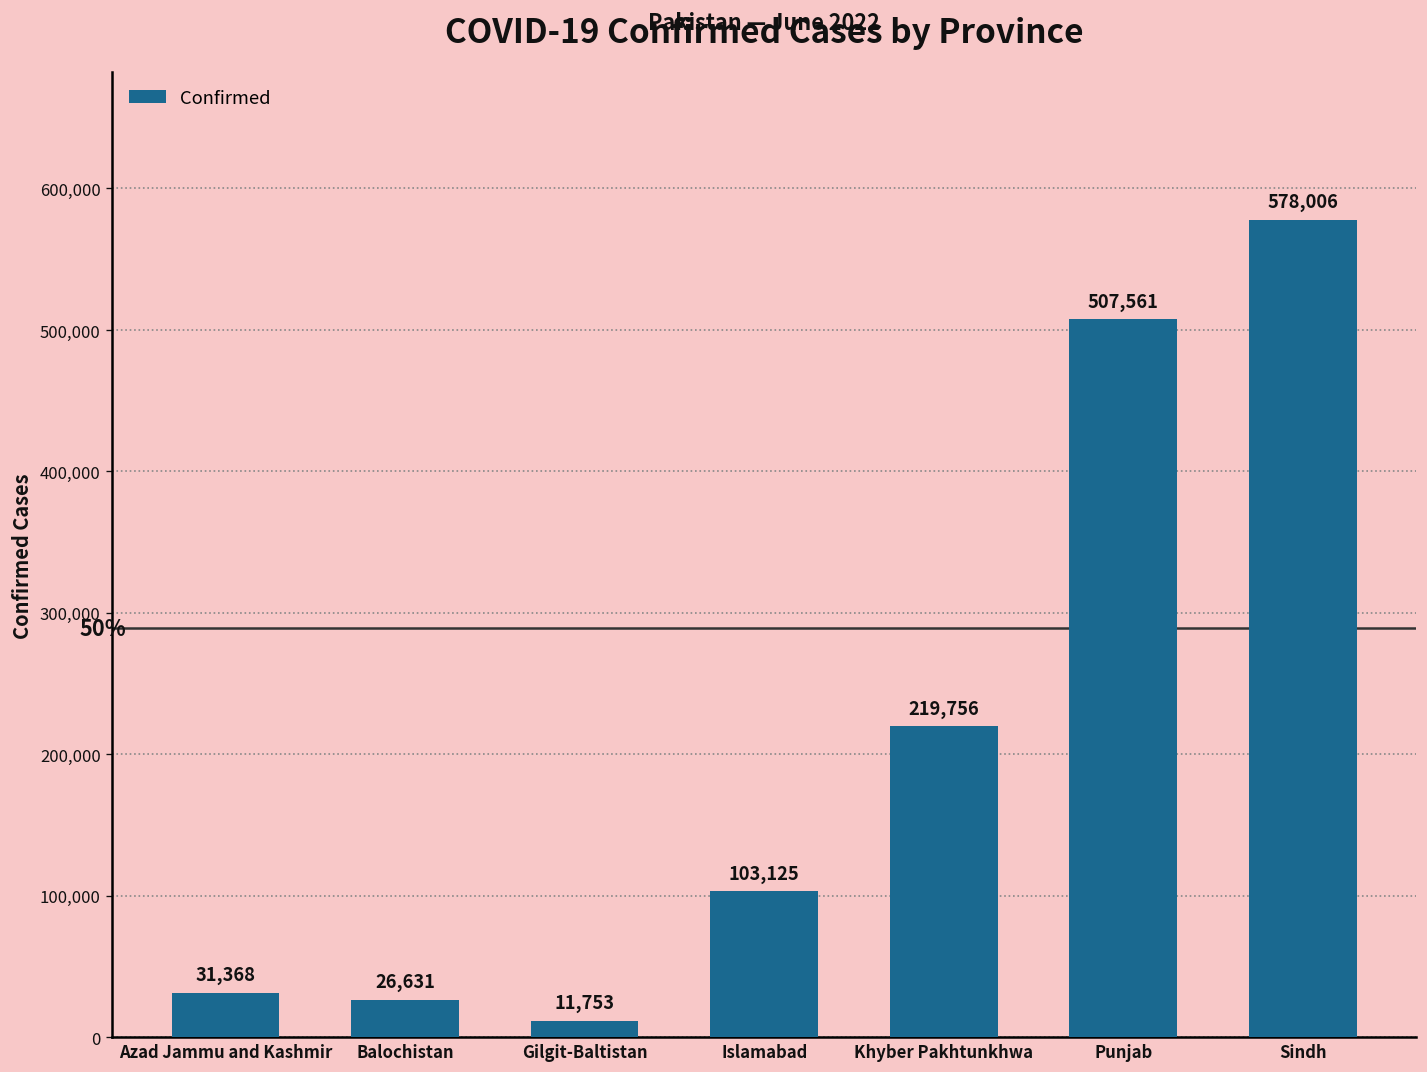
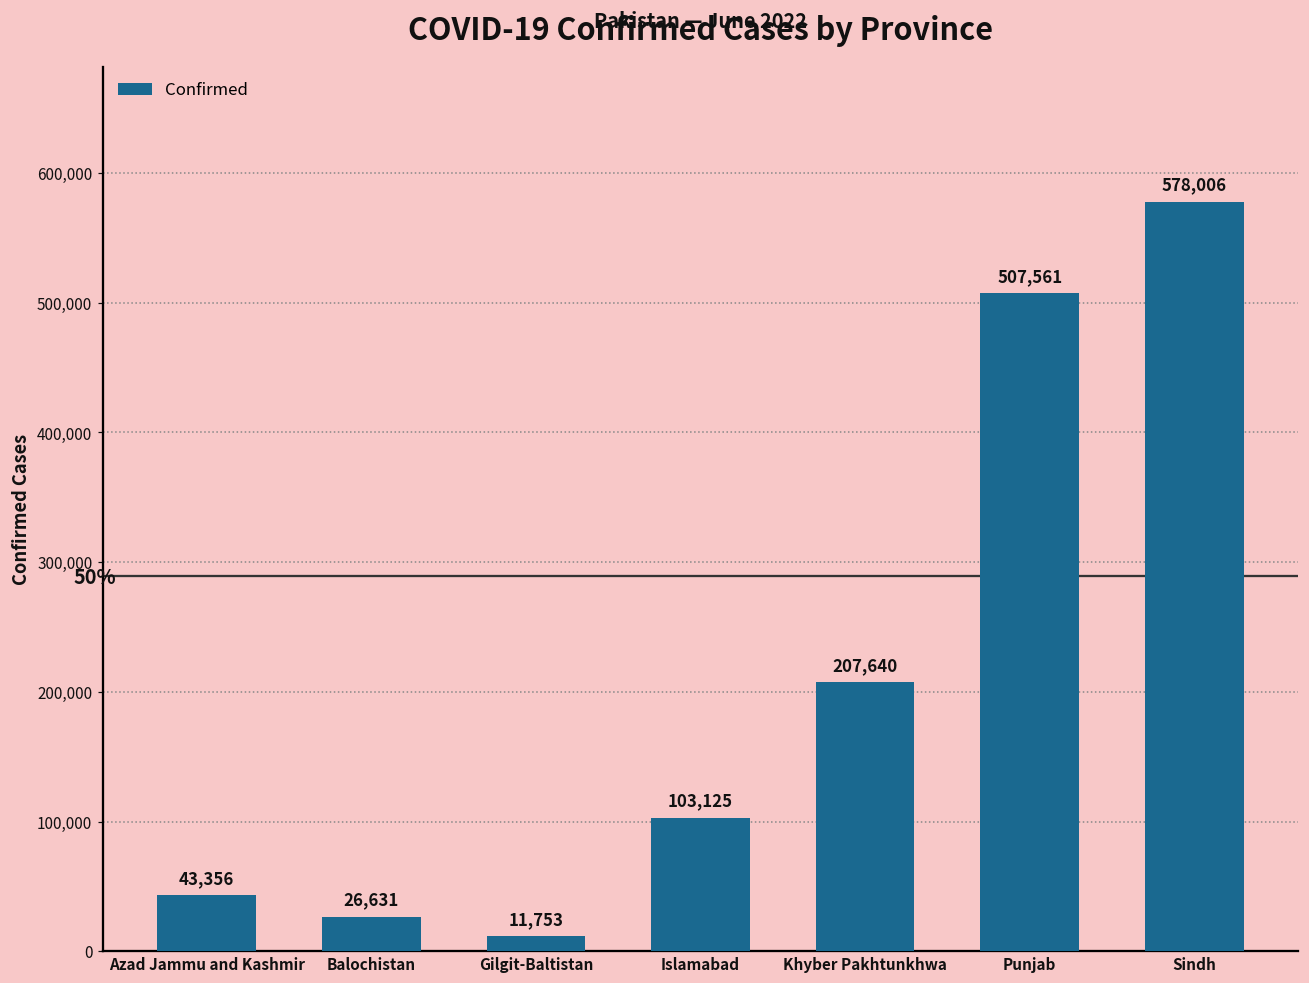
  {
-   "Azad Jammu and Kashmir": "31,368",
+   "Azad Jammu and Kashmir": "43,356",
    "Balochistan": "26,631",
    "Gilgit-Baltistan": "11,753",
    "Islamabad": "103,125",
-   "Khyber Pakhtunkhwa": "219,756",
+   "Khyber Pakhtunkhwa": "207,640",
    "Punjab": "507,561",
    "Sindh": "578,006"
  }
